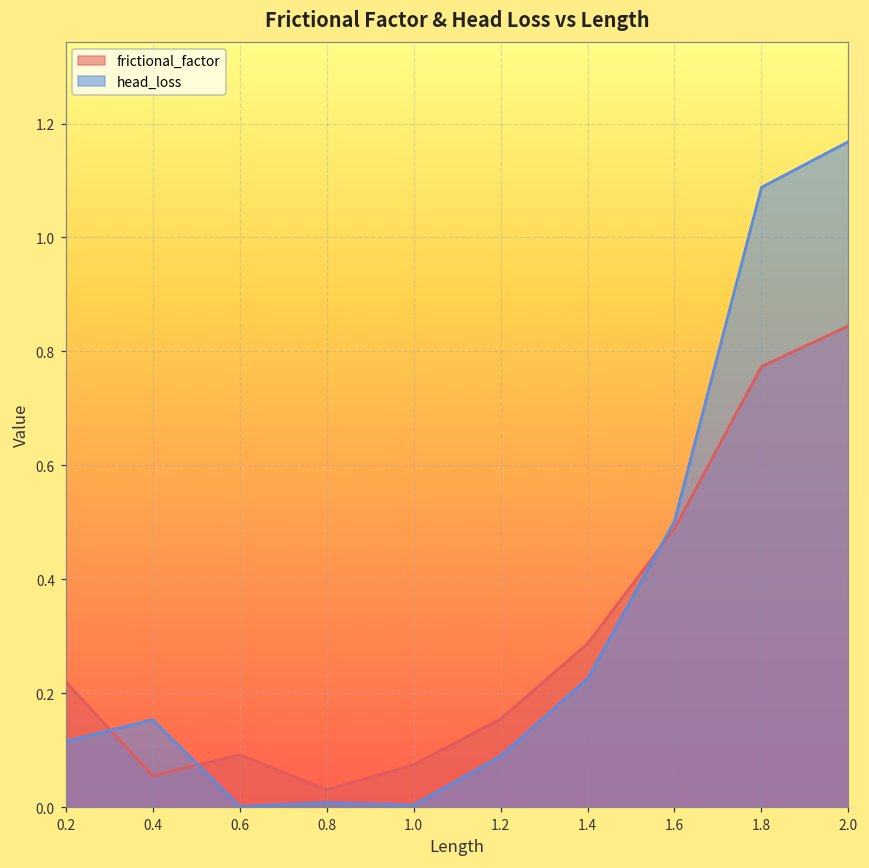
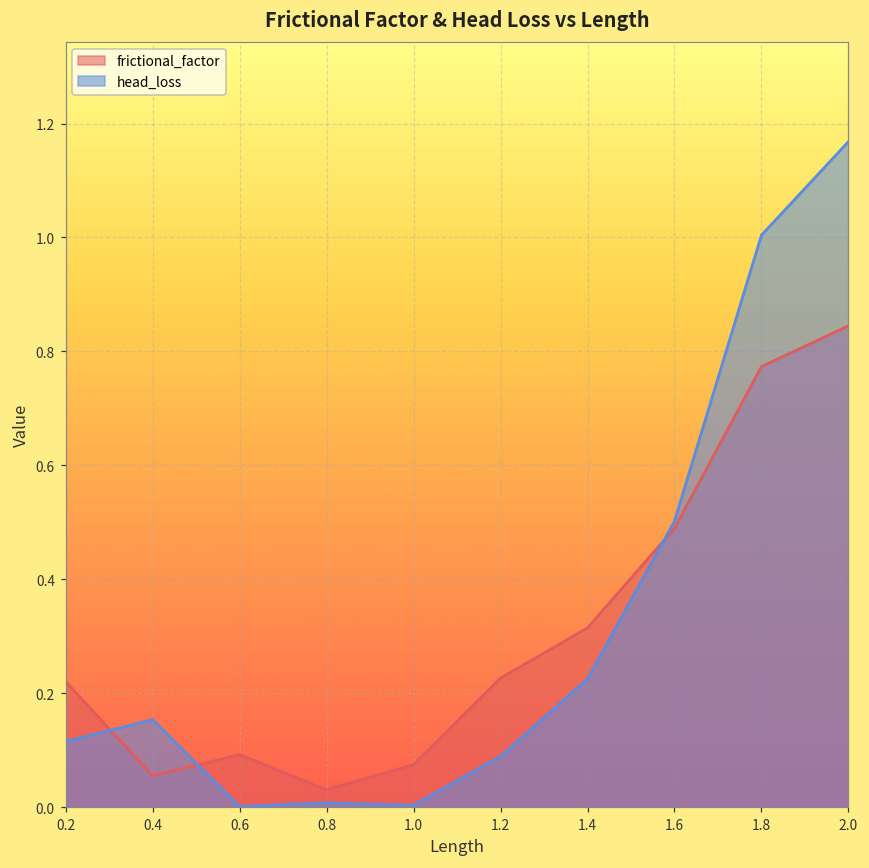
  {
    "frictional_factor": {
      "0.2": 0.22,
      "0.4": 0.06,
      "0.6": 0.09,
      "0.8": 0.03,
      "1.0": 0.07,
-     "1.2": 0.15,
-     "1.4": 0.29,
+     "1.2": 0.23,
+     "1.4": 0.31,
      "1.6": 0.49,
      "1.8": 0.77,
      "2.0": 0.84
    },
    "head_loss": {
      "0.2": 0.12,
      "0.4": 0.15,
      "0.6": 0.00,
      "0.8": 0.01,
      "1.0": 0.00,
      "1.2": 0.09,
      "1.4": 0.23,
      "1.6": 0.50,
-     "1.8": 1.09,
+     "1.8": 1.00,
      "2.0": 1.17
    }
  }
